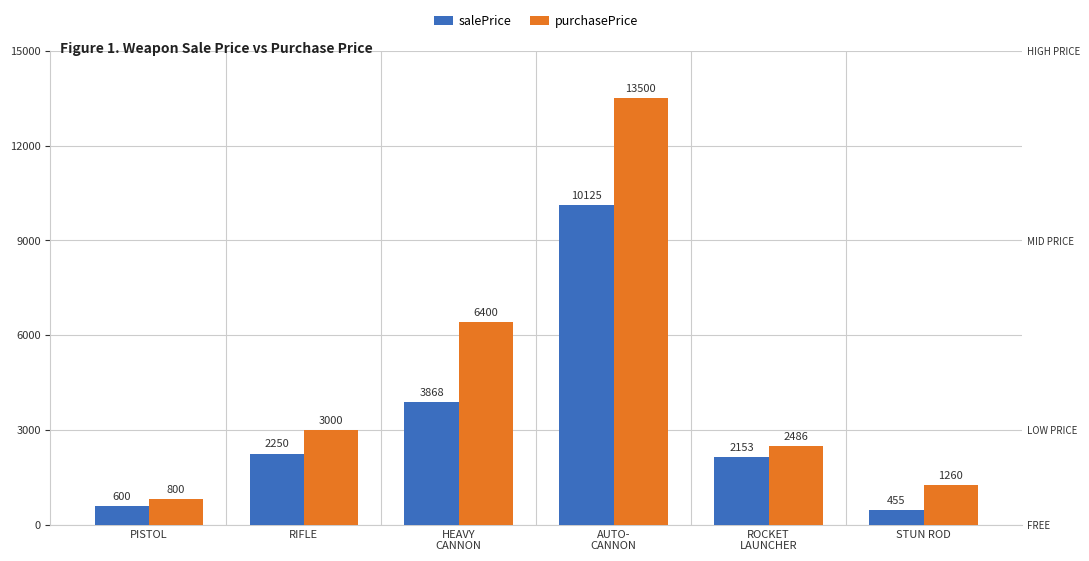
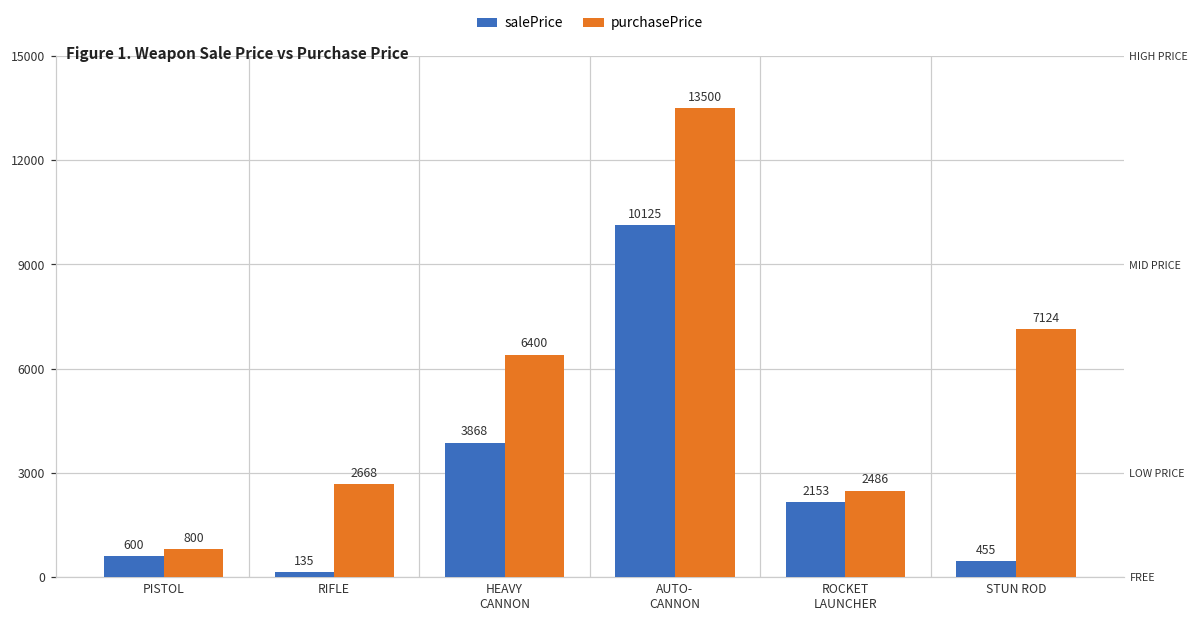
  {
    "salePrice": {
      "PISTOL": 600,
-     "RIFLE": 2250,
+     "RIFLE": 135,
      "HEAVY CANNON": 3868,
      "AUTO- CANNON": 10125,
      "ROCKET LAUNCHER": 2153,
      "STUN ROD": 455
    },
    "purchasePrice": {
      "PISTOL": 800,
-     "RIFLE": 3000,
+     "RIFLE": 2668,
      "HEAVY CANNON": 6400,
      "AUTO- CANNON": 13500,
      "ROCKET LAUNCHER": 2486,
-     "STUN ROD": 1260
+     "STUN ROD": 7124
    }
  }
